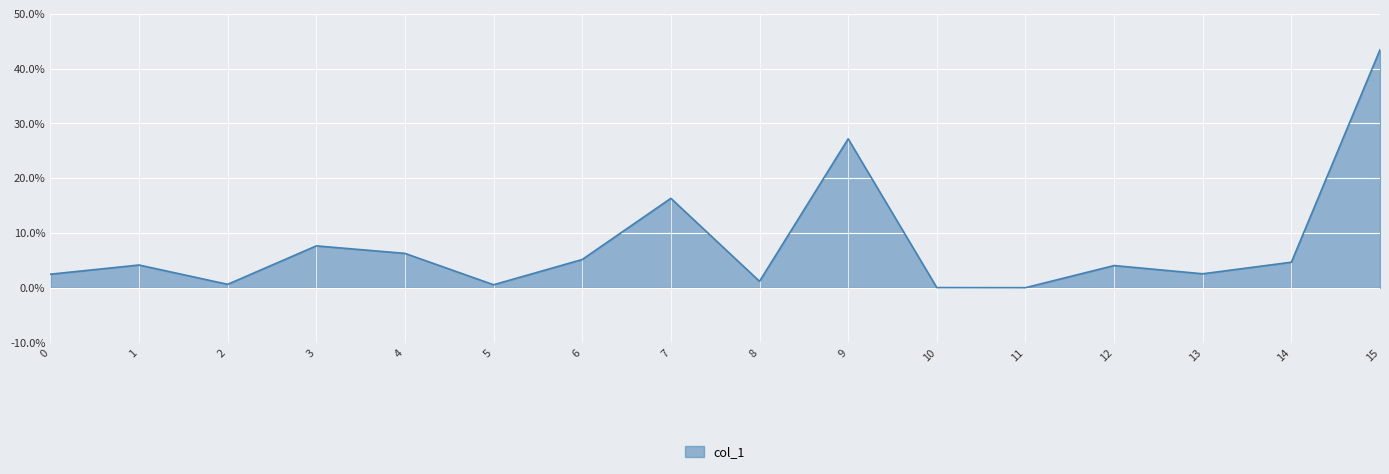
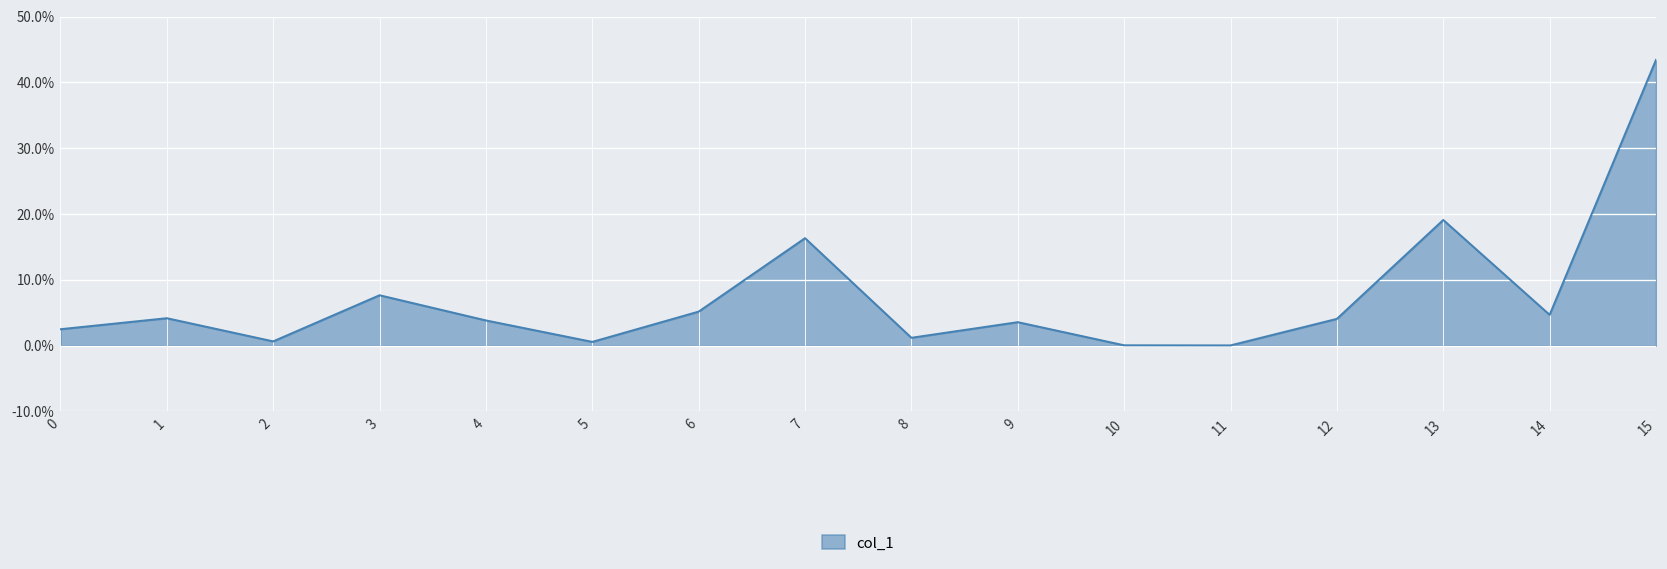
  {
    "0": "2%",
    "1": "4%",
    "2": "1%",
    "3": "8%",
-   "4": "6%",
+   "4": "4%",
    "5": "1%",
    "6": "5%",
    "7": "16%",
    "8": "1%",
-   "9": "27%",
+   "9": "4%",
    "10": "0%",
    "11": "0%",
    "12": "4%",
-   "13": "3%",
+   "13": "19%",
    "14": "5%",
    "15": "43%"
  }
